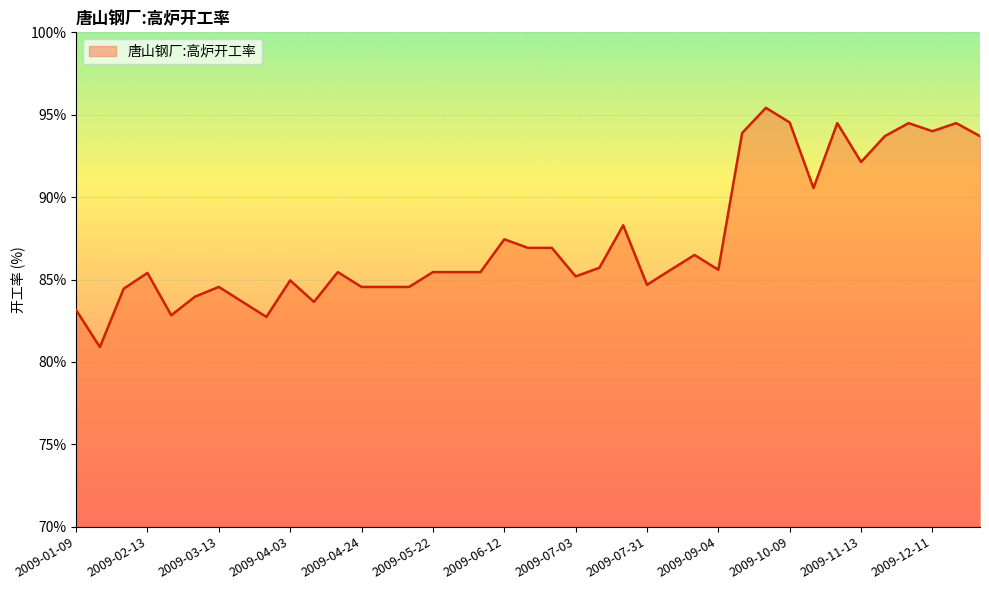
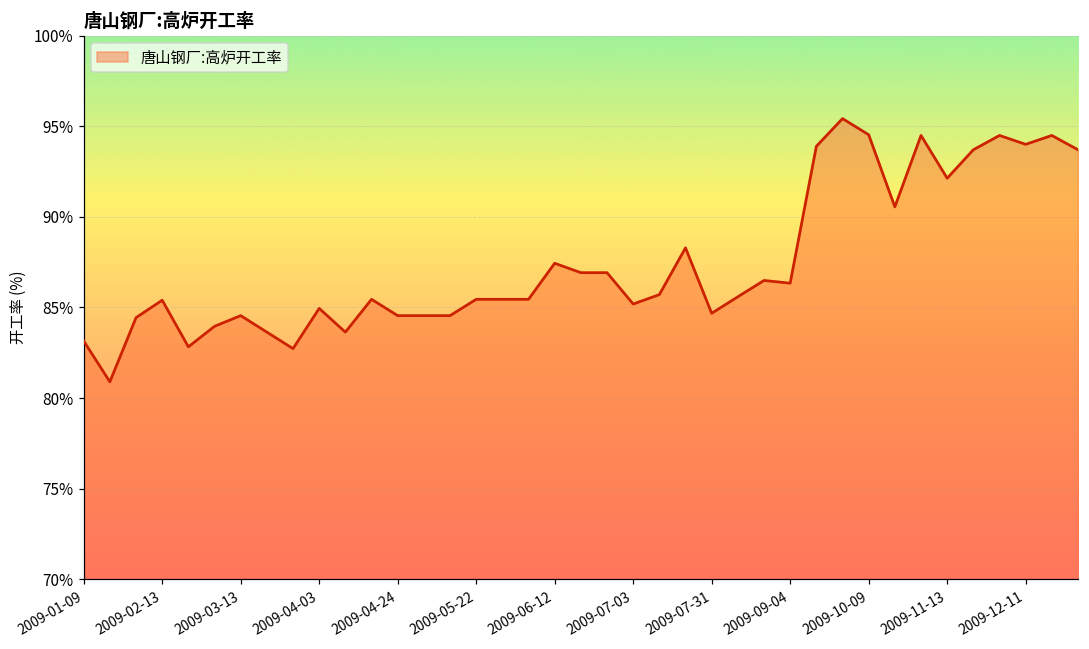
  {
    "2009-01-09": "83.2%",
    "2009-02-13": "85.4%",
    "2009-03-13": "84.6%",
    "2009-04-03": "85.0%",
    "2009-04-24": "84.6%",
    "2009-05-22": "85.5%",
    "2009-06-12": "87.4%",
    "2009-07-03": "85.2%",
    "2009-07-31": "84.7%",
-   "2009-09-04": "85.6%",
+   "2009-09-04": "86.3%",
    "2009-10-09": "94.5%",
    "2009-11-13": "92.1%",
    "2009-12-11": "94.0%"
  }
